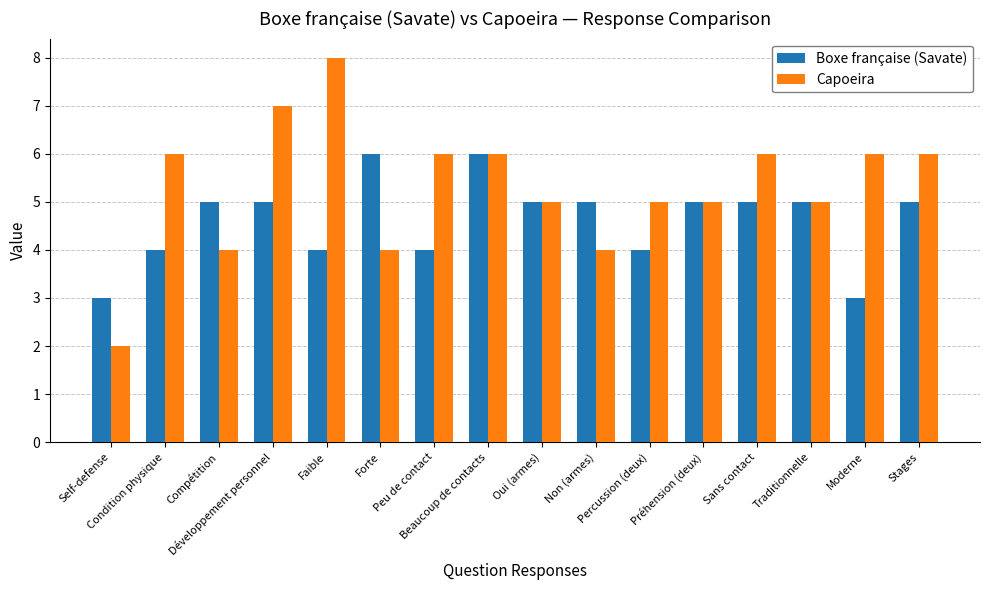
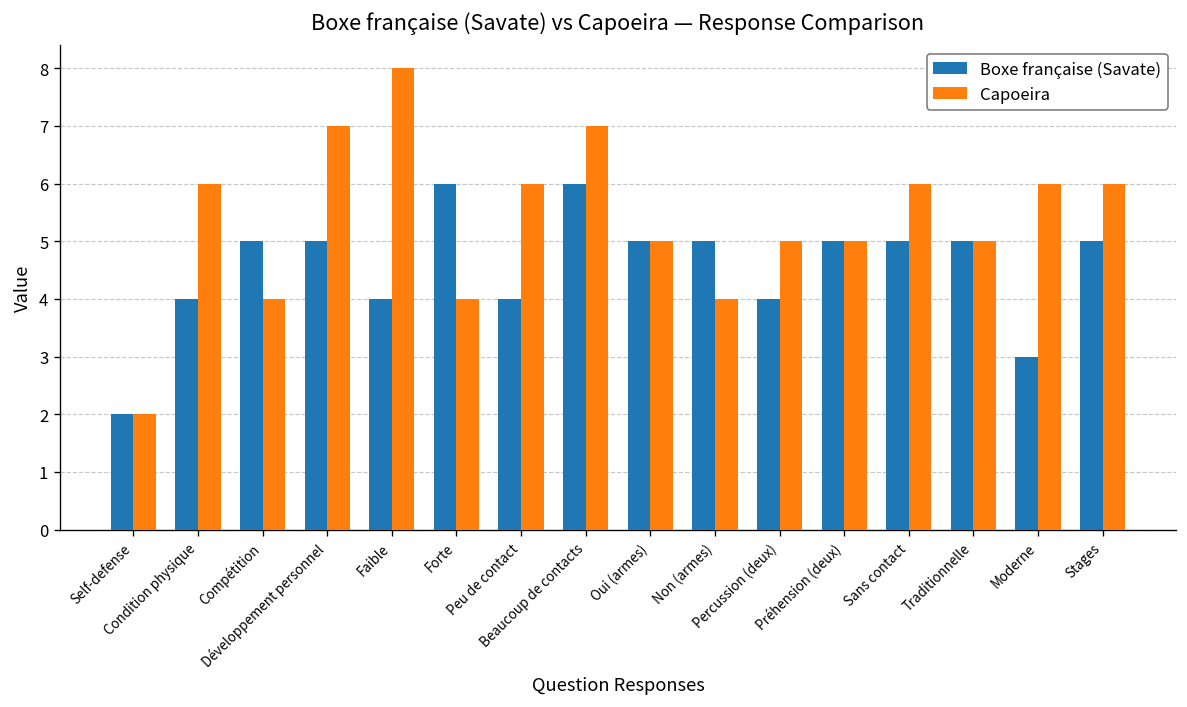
  {
    "Boxe française (Savate)": {
-     "Self-defense": 3,
+     "Self-defense": 2,
      "Condition physique": 4,
      "Compétition": 5,
      "Développement personnel": 5,
      "Faible": 4,
      "Forte": 6,
      "Peu de contact": 4,
      "Beaucoup de contacts": 6,
      "Oui (armes)": 5,
      "Non (armes)": 5,
      "Percussion (deux)": 4,
      "Préhension (deux)": 5,
      "Sans contact": 5,
      "Traditionnelle": 5,
      "Moderne": 3,
      "Stages": 5
    },
    "Capoeira": {
      "Self-defense": 2,
      "Condition physique": 6,
      "Compétition": 4,
      "Développement personnel": 7,
      "Faible": 8,
      "Forte": 4,
      "Peu de contact": 6,
-     "Beaucoup de contacts": 6,
+     "Beaucoup de contacts": 7,
      "Oui (armes)": 5,
      "Non (armes)": 4,
      "Percussion (deux)": 5,
      "Préhension (deux)": 5,
      "Sans contact": 6,
      "Traditionnelle": 5,
      "Moderne": 6,
      "Stages": 6
    }
  }
